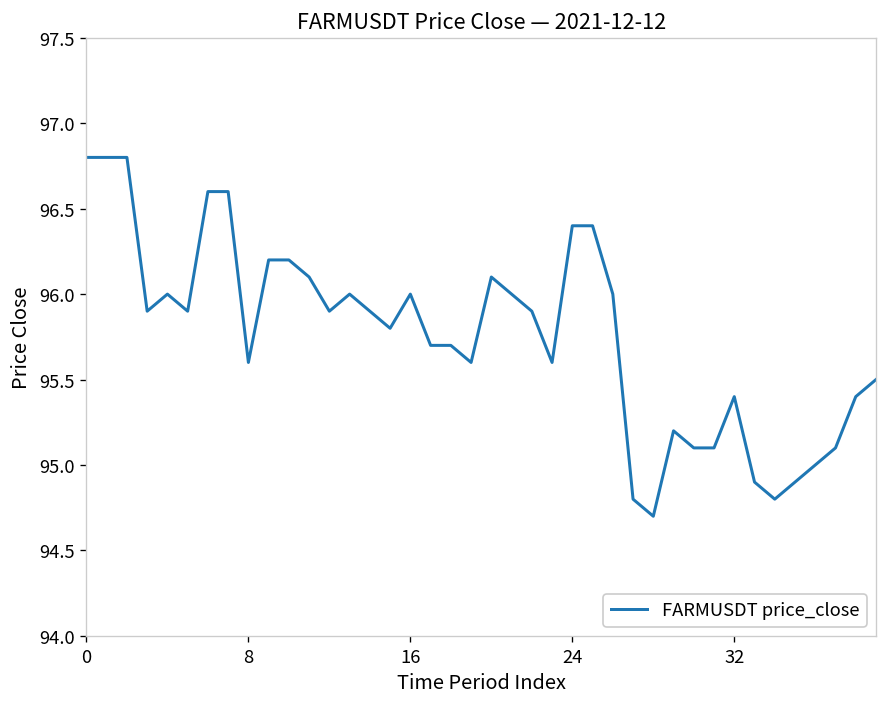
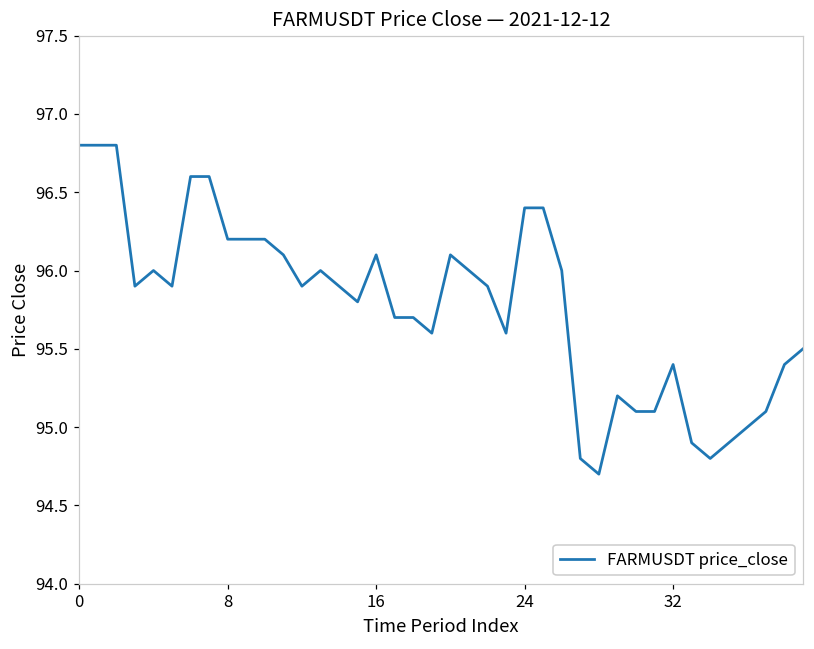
  {
    "0": 96.8,
-   "8": 95.6,
-   "16": 96.0,
+   "8": 96.2,
+   "16": 96.1,
    "24": 96.4,
    "32": 95.4
  }
